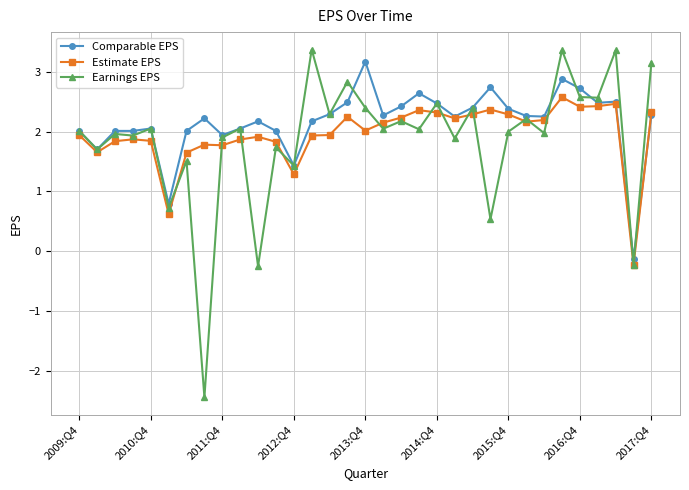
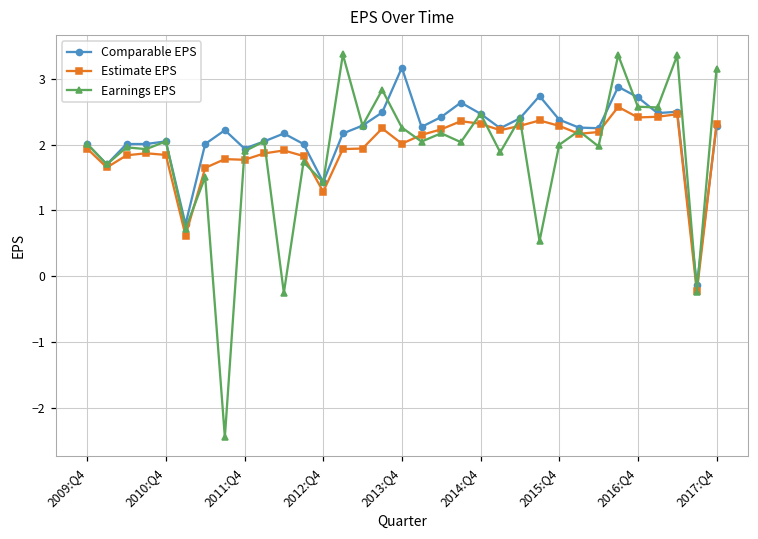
  {
    "Comparable EPS": {
      "2013:Q4": 3.2,
      "2015:Q4": 2.4,
      "2016:Q4": 2.7
    },
    "Estimate EPS": {
      "2009:Q4": 1.9,
      "2010:Q4": 1.8,
      "2011:Q4": 1.8,
      "2012:Q4": 1.3,
      "2013:Q4": 2.0,
      "2014:Q4": 2.3,
      "2015:Q4": 2.3,
      "2016:Q4": 2.4
    },
    "Earnings EPS": {
-     "2013:Q4": 2.4,
+     "2013:Q4": 2.3,
      "2015:Q4": 2.0,
      "2016:Q4": 2.6,
      "2017:Q4": 3.2
    }
  }
